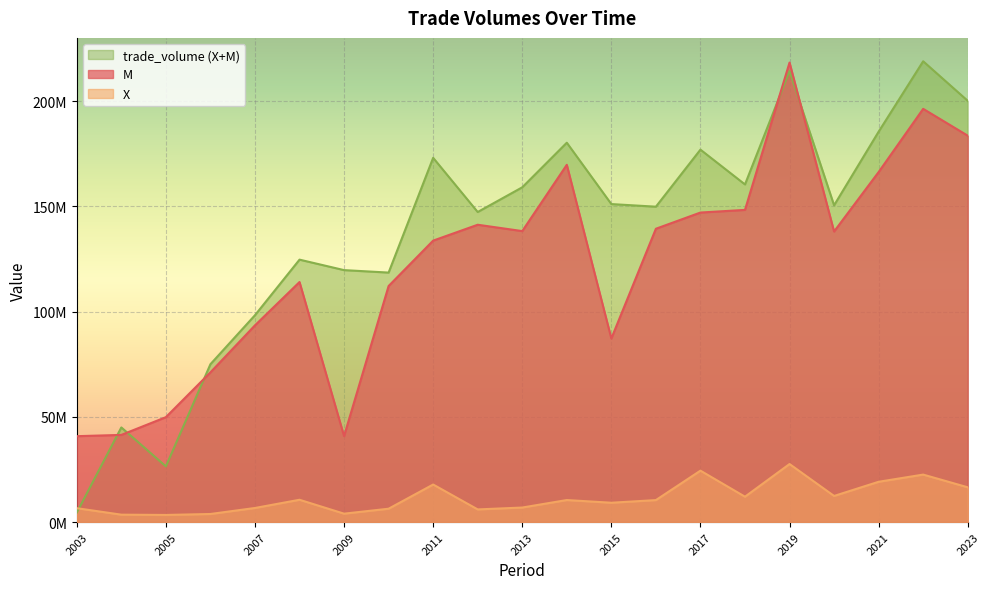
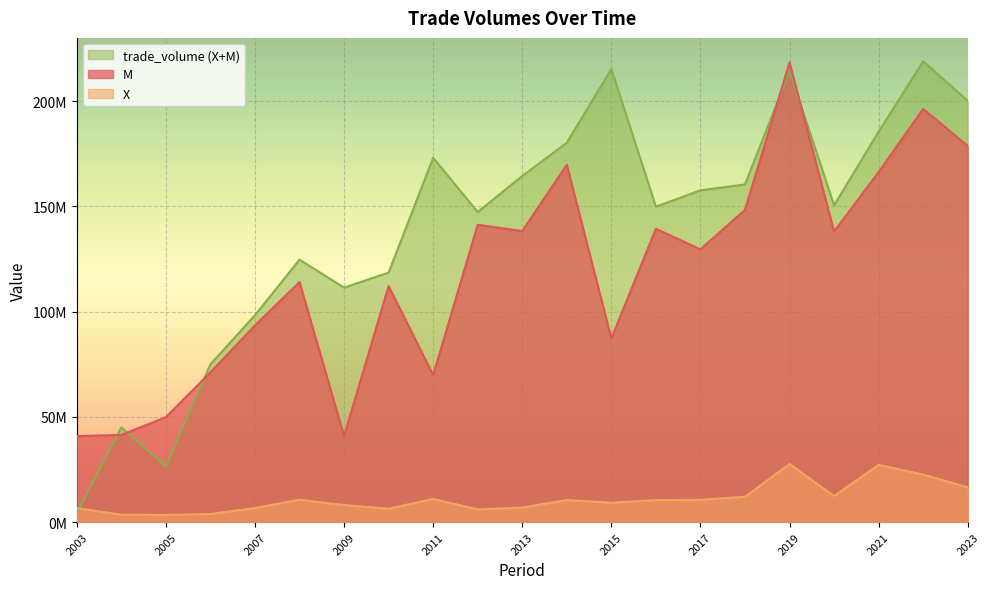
  {
    "trade_volume (X+M)": {
      "2003": 5000000,
      "2005": 26000000,
      "2007": 98000000,
-     "2009": 120000000,
+     "2009": 111000000,
      "2011": 173000000,
-     "2013": 159000000,
-     "2015": 151000000,
-     "2017": 177000000,
+     "2013": 164000000,
+     "2015": 215000000,
+     "2017": 158000000,
      "2019": 214000000,
      "2021": 185000000,
      "2023": 200000000
    },
    "M": {
      "2003": 41000000,
      "2005": 50000000,
      "2007": 93000000,
      "2009": 41000000,
-     "2011": 134000000,
+     "2011": 70000000,
      "2013": 138000000,
      "2015": 87000000,
-     "2017": 147000000,
+     "2017": 130000000,
      "2019": 218000000,
      "2021": 166000000,
-     "2023": 184000000
+     "2023": 179000000
    },
    "X": {
      "2003": 7000000,
      "2005": 3000000,
      "2007": 7000000,
-     "2009": 4000000,
-     "2011": 18000000,
+     "2009": 8000000,
+     "2011": 11000000,
      "2013": 7000000,
      "2015": 9000000,
-     "2017": 24000000,
+     "2017": 11000000,
      "2019": 28000000,
-     "2021": 19000000,
+     "2021": 27000000,
      "2023": 17000000
    }
  }
